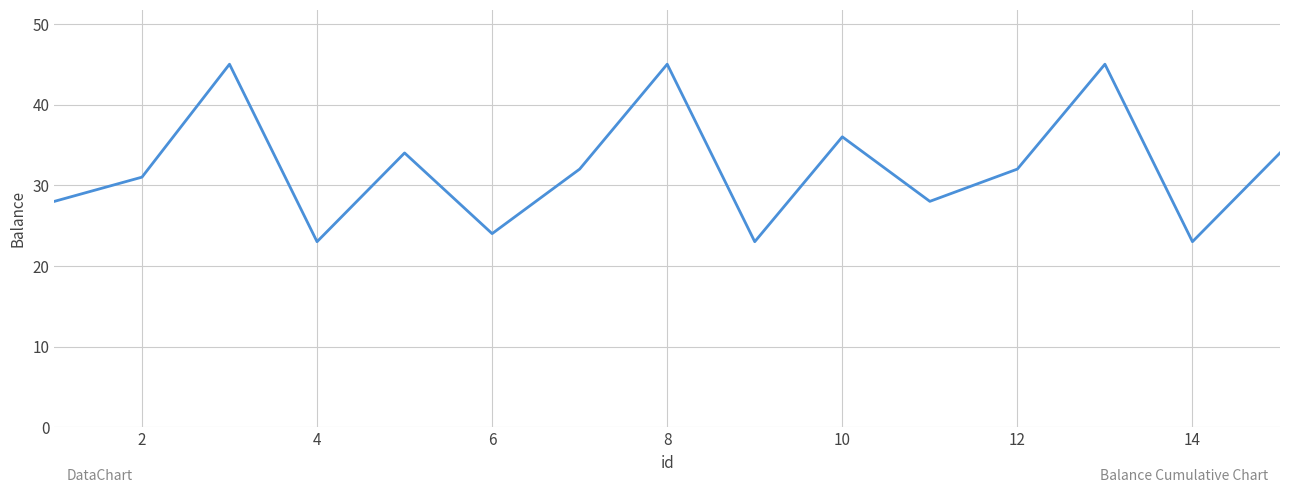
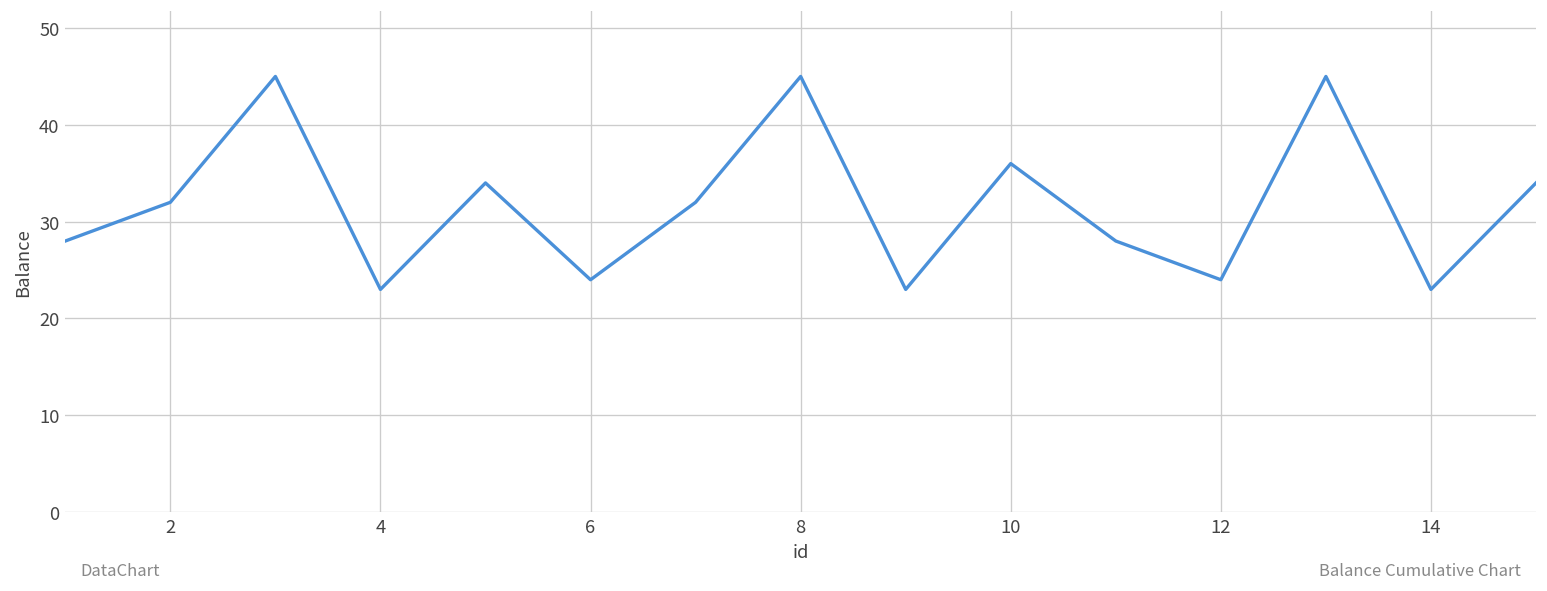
  {
-   "2": 31,
+   "2": 32,
    "4": 23,
    "6": 24,
    "8": 45,
    "10": 36,
-   "12": 32,
+   "12": 24,
    "14": 23
  }
